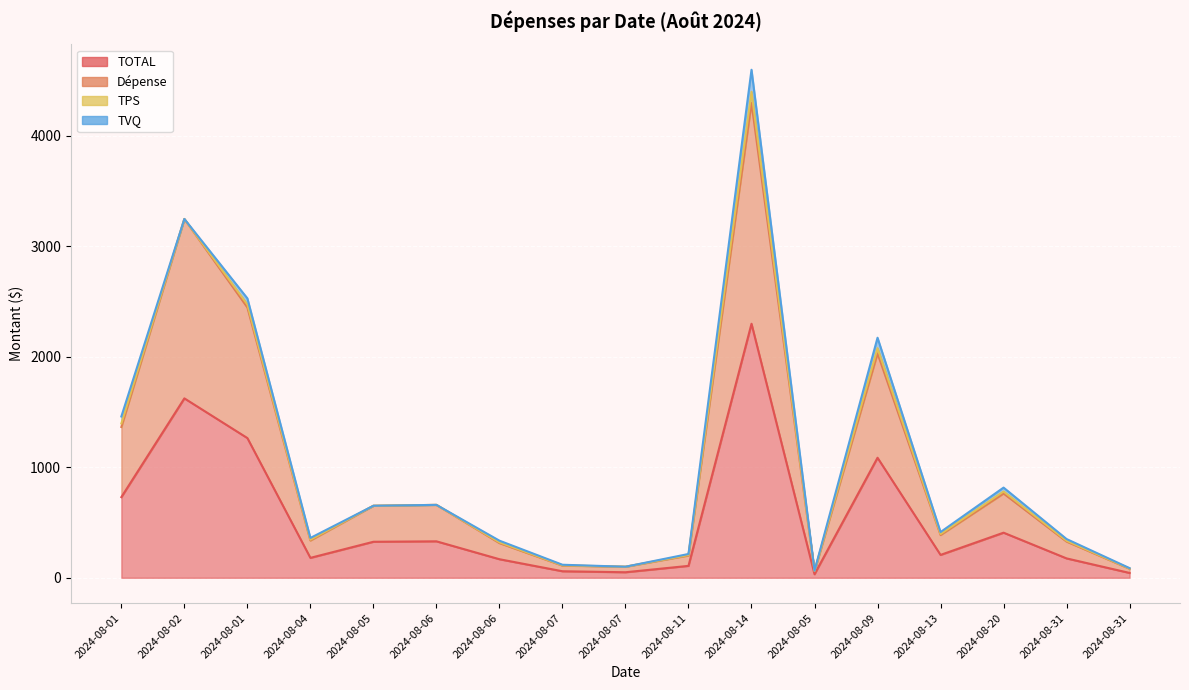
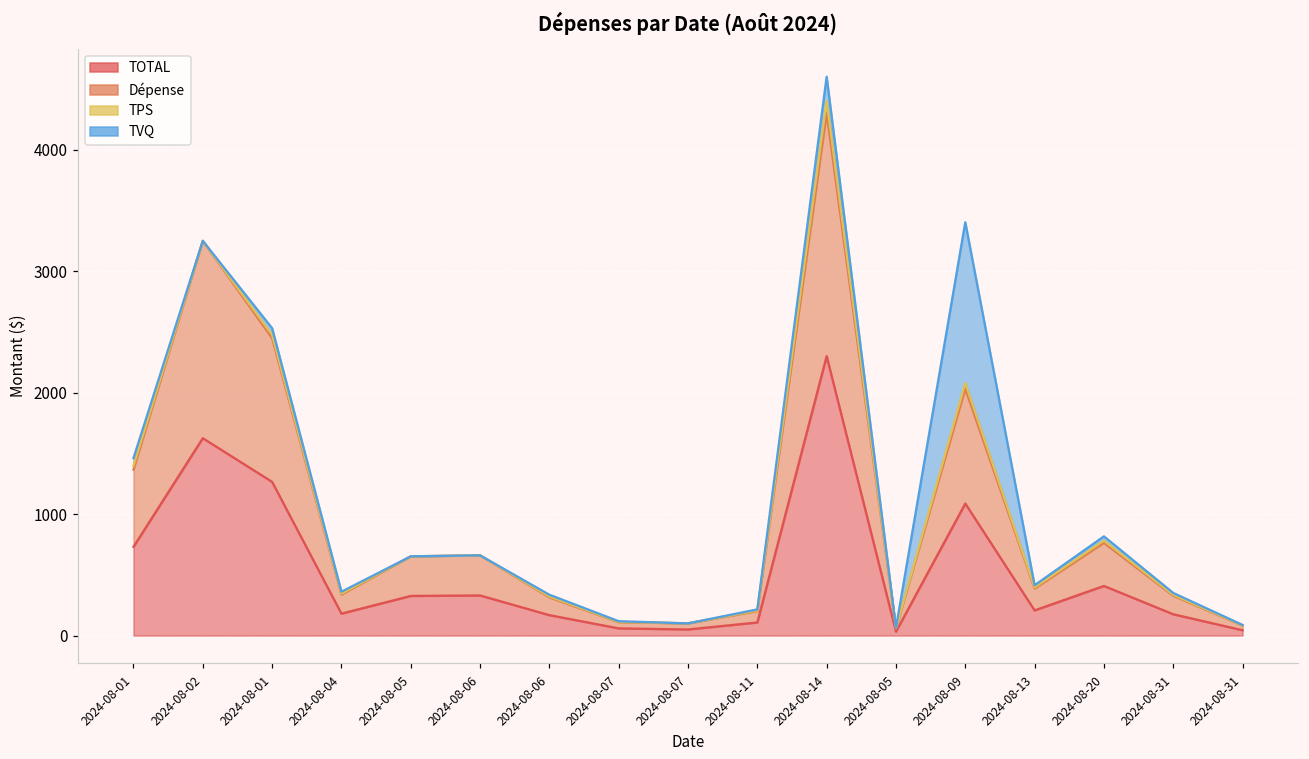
  {
    "TVQ": {
      "2024-08-14": 200,
-     "2024-08-09": 90,
+     "2024-08-09": 1320,
      "2024-08-20": 40
    }
  }
